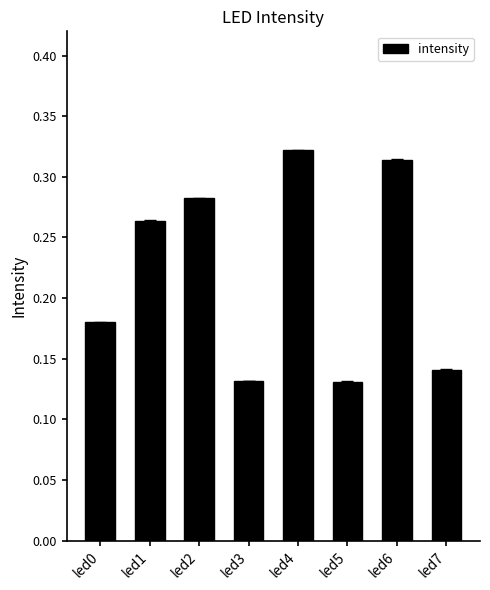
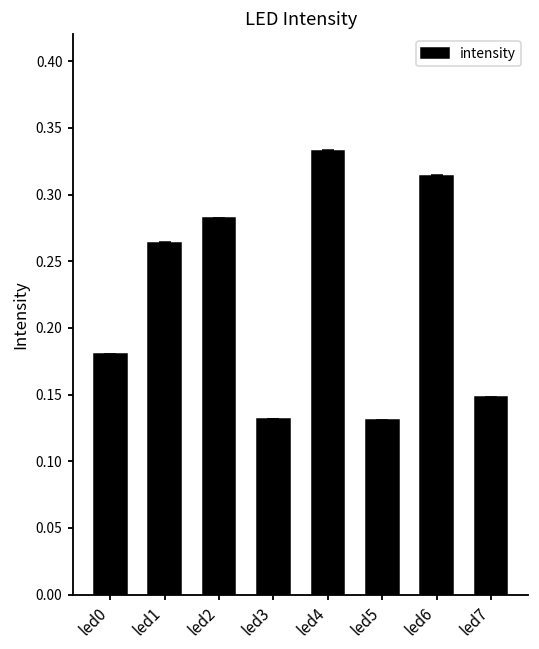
  {
    "intensity": {
      "led0": 0.180,
      "led1": 0.264,
      "led2": 0.282,
      "led3": 0.132,
-     "led4": 0.322,
+     "led4": 0.333,
      "led5": 0.131,
      "led6": 0.314,
-     "led7": 0.141
+     "led7": 0.148
    }
  }
